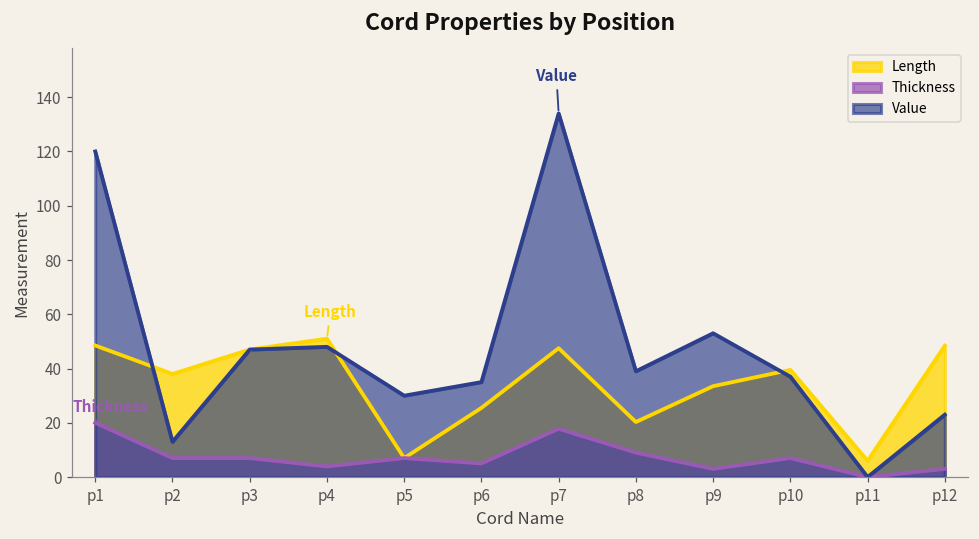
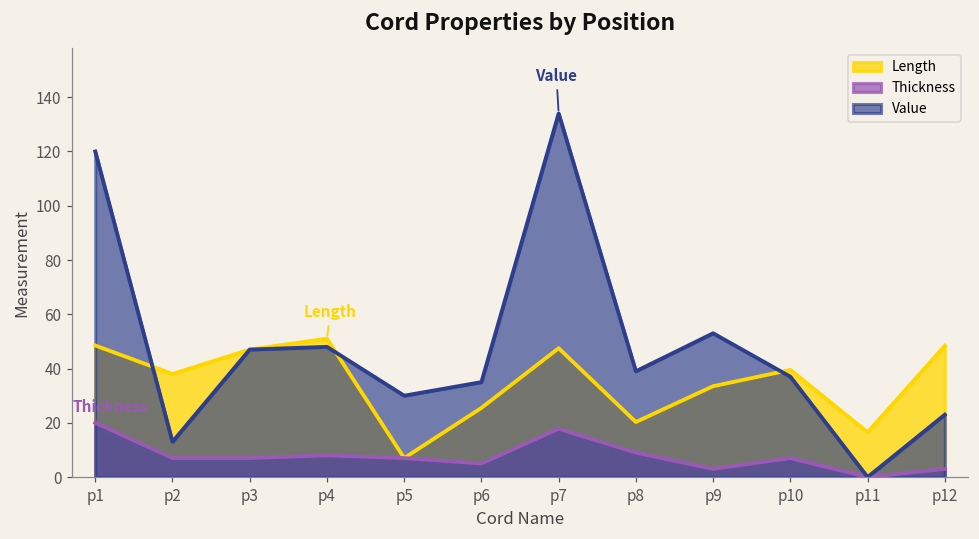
  {
    "Length": {
      "p1": 49,
      "p2": 38,
      "p4": 51,
      "p6": 26,
      "p7": 48,
      "p8": 20,
      "p9": 34,
      "p10": 40,
-     "p11": 6,
+     "p11": 17,
      "p12": 48
    },
    "Thickness": {
      "p1": 20,
      "p2": 7,
      "p3": 7,
-     "p4": 4,
+     "p4": 8,
      "p6": 5,
      "p7": 18,
      "p8": 9,
      "p9": 3,
      "p10": 7,
      "p12": 3
    },
    "Value": {
      "p1": 120,
      "p2": 13,
      "p4": 48,
      "p5": 30,
      "p6": 35,
      "p7": 134,
      "p8": 39,
      "p9": 53,
      "p10": 37,
      "p12": 23
    }
  }
